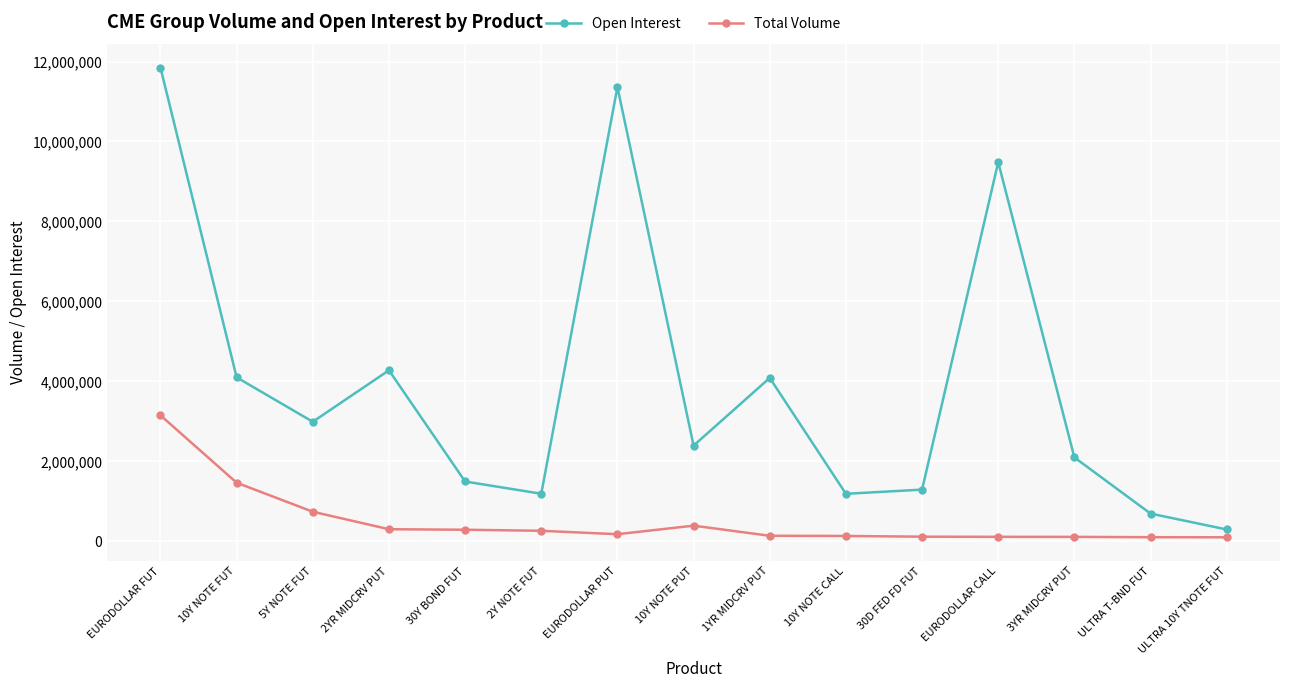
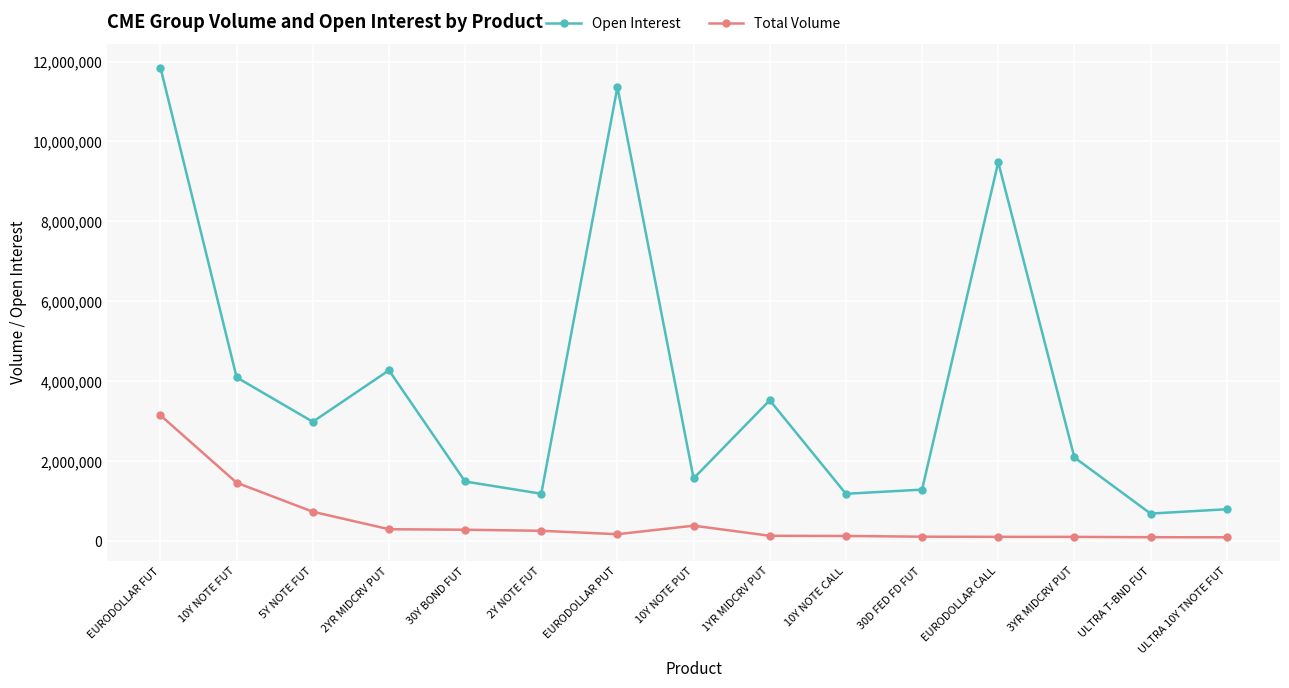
  {
    "Open Interest": {
      "EURODOLLAR FUT": "11,800,000",
      "10Y NOTE FUT": "4,100,000",
      "5Y NOTE FUT": "3,000,000",
      "2YR MIDCRV PUT": "4,300,000",
      "30Y BOND FUT": "1,500,000",
      "2Y NOTE FUT": "1,200,000",
      "EURODOLLAR PUT": "11,400,000",
-     "10Y NOTE PUT": "2,400,000",
-     "1YR MIDCRV PUT": "4,100,000",
+     "10Y NOTE PUT": "1,600,000",
+     "1YR MIDCRV PUT": "3,500,000",
      "10Y NOTE CALL": "1,200,000",
      "30D FED FD FUT": "1,300,000",
      "EURODOLLAR CALL": "9,500,000",
      "3YR MIDCRV PUT": "2,100,000",
      "ULTRA T-BND FUT": "700,000",
-     "ULTRA 10Y TNOTE FUT": "300,000"
+     "ULTRA 10Y TNOTE FUT": "800,000"
    },
    "Total Volume": {
      "EURODOLLAR FUT": "3,100,000",
      "10Y NOTE FUT": "1,500,000",
      "5Y NOTE FUT": "700,000",
      "2YR MIDCRV PUT": "300,000",
      "30Y BOND FUT": "300,000",
      "2Y NOTE FUT": "300,000",
      "EURODOLLAR PUT": "200,000",
      "10Y NOTE PUT": "400,000",
      "1YR MIDCRV PUT": "100,000",
      "10Y NOTE CALL": "100,000",
      "30D FED FD FUT": "100,000",
      "EURODOLLAR CALL": "100,000",
      "3YR MIDCRV PUT": "100,000",
      "ULTRA T-BND FUT": "100,000",
      "ULTRA 10Y TNOTE FUT": "100,000"
    }
  }
